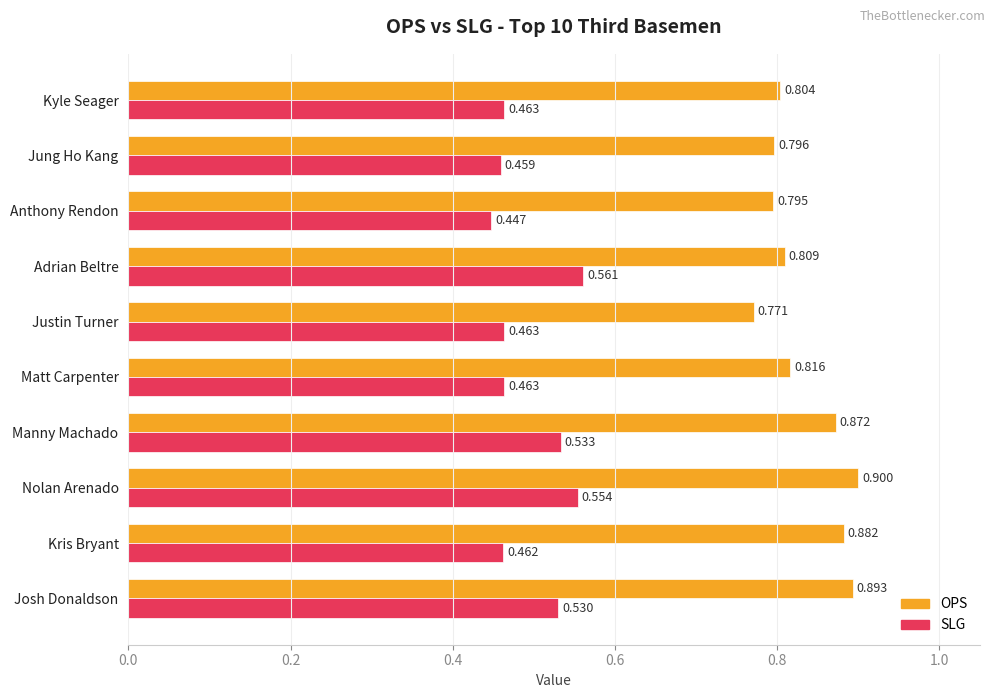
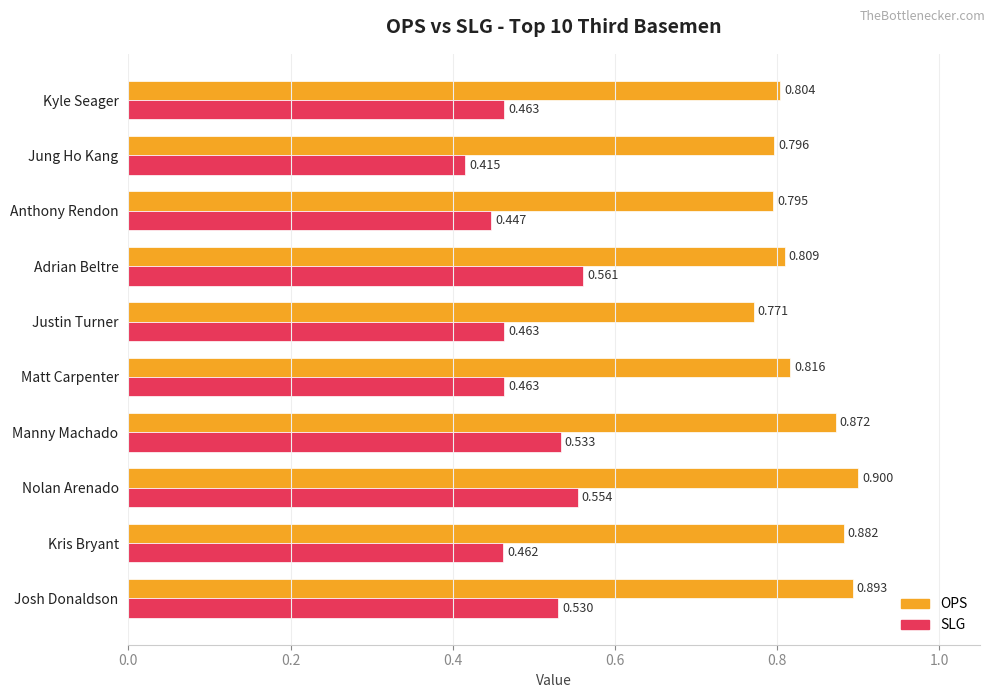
  {
    "OPS": {
      "Kyle Seager": 0.804,
      "Jung Ho Kang": 0.796,
      "Anthony Rendon": 0.795,
      "Adrian Beltre": 0.809,
      "Justin Turner": 0.771,
      "Matt Carpenter": 0.816,
      "Manny Machado": 0.872,
      "Nolan Arenado": 0.900,
      "Kris Bryant": 0.882,
      "Josh Donaldson": 0.893
    },
    "SLG": {
      "Kyle Seager": 0.463,
-     "Jung Ho Kang": 0.459,
+     "Jung Ho Kang": 0.415,
      "Anthony Rendon": 0.447,
      "Adrian Beltre": 0.561,
      "Justin Turner": 0.463,
      "Matt Carpenter": 0.463,
      "Manny Machado": 0.533,
      "Nolan Arenado": 0.554,
      "Kris Bryant": 0.462,
      "Josh Donaldson": 0.530
    }
  }
